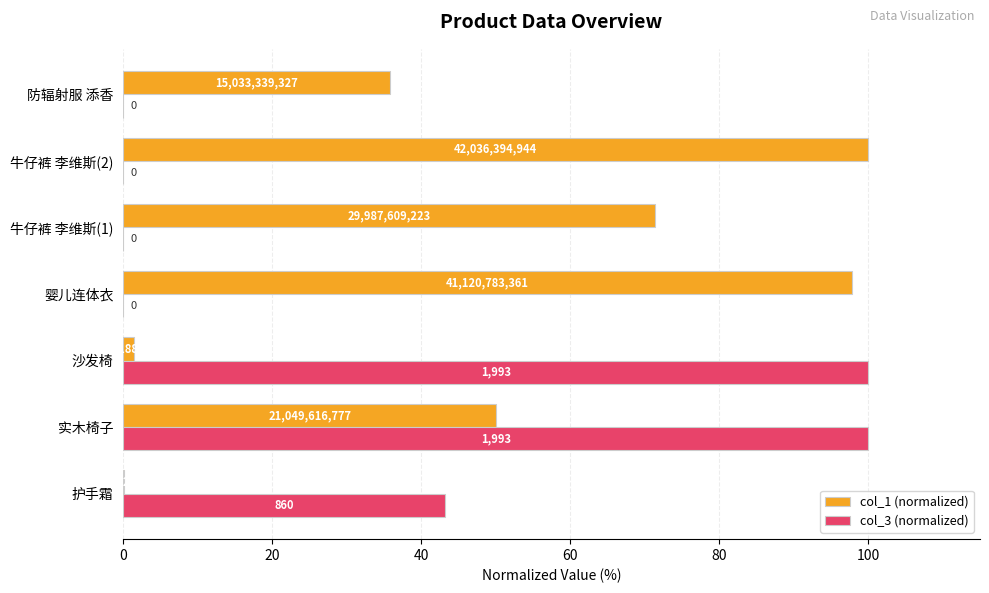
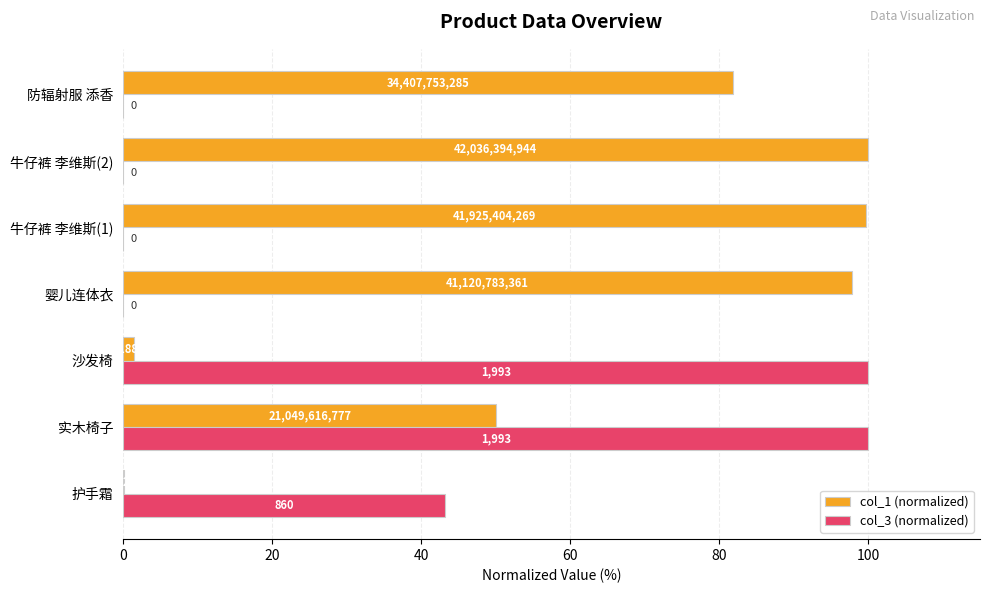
  {
    "col_1 (normalized)": {
-     "防辐射服 添香": "15,033,339,327",
-     "牛仔裤 李维斯(1)": "29,987,609,223"
+     "防辐射服 添香": "34,407,753,285",
+     "牛仔裤 李维斯(1)": "41,925,404,269"
    },
    "col_3 (normalized)": {
      "防辐射服 添香": "0",
      "牛仔裤 李维斯(2)": "0",
      "牛仔裤 李维斯(1)": "0",
      "婴儿连体衣": "0"
    }
  }
